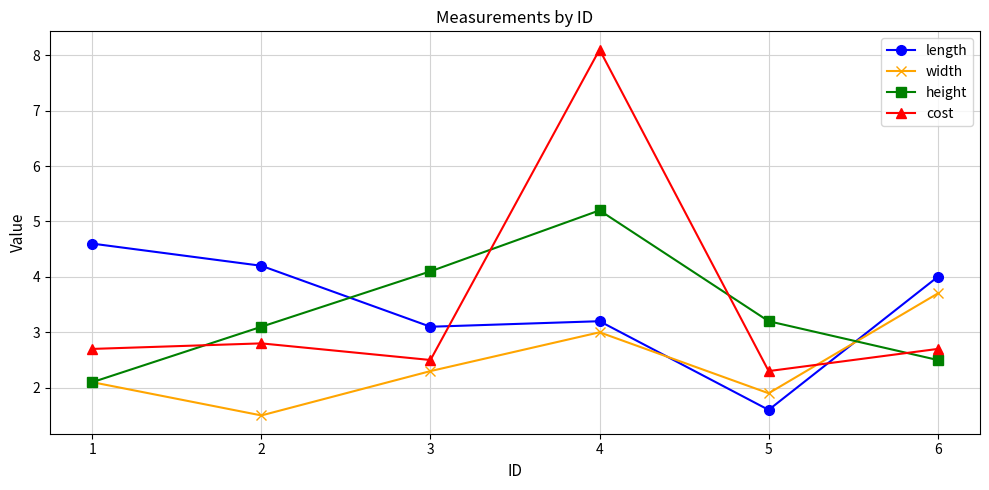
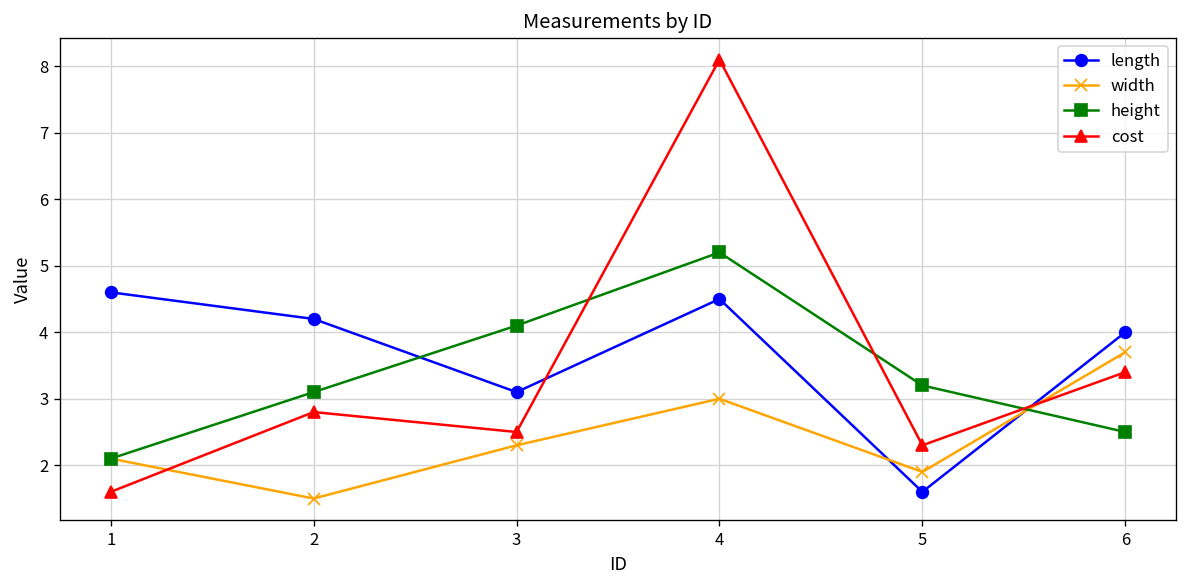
  {
    "length": {
      "1": 4.6,
      "2": 4.2,
      "3": 3.1,
-     "4": 3.2,
+     "4": 4.5,
      "5": 1.6,
      "6": 4.0
    },
    "width": {
      "2": 1.5,
      "3": 2.3,
      "4": 3.0,
      "5": 1.9,
      "6": 3.7
    },
    "height": {
      "2": 3.1,
      "3": 4.1,
      "4": 5.2,
      "5": 3.2,
      "6": 2.5
    },
    "cost": {
-     "1": 2.7,
+     "1": 1.6,
      "2": 2.8,
      "3": 2.5,
      "4": 8.1,
      "5": 2.3,
-     "6": 2.7
+     "6": 3.4
    }
  }
